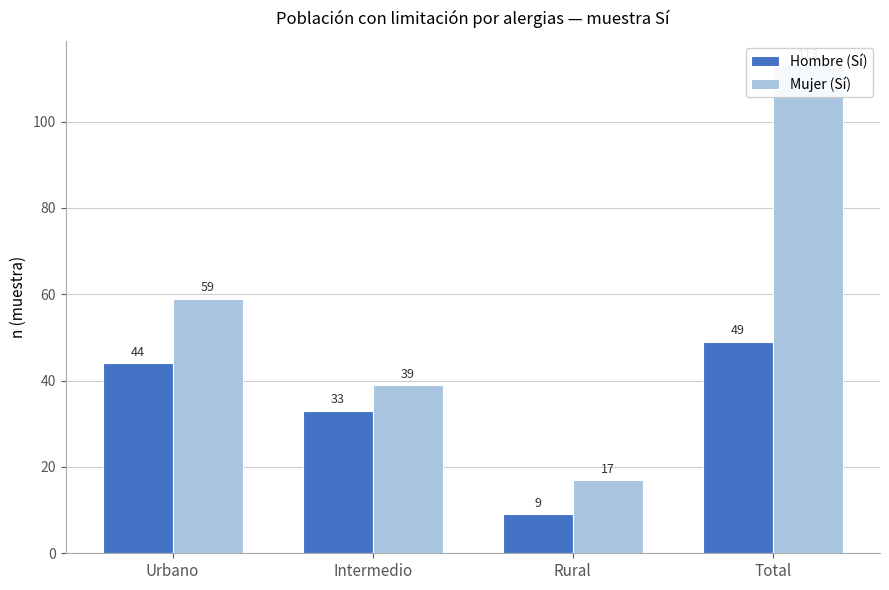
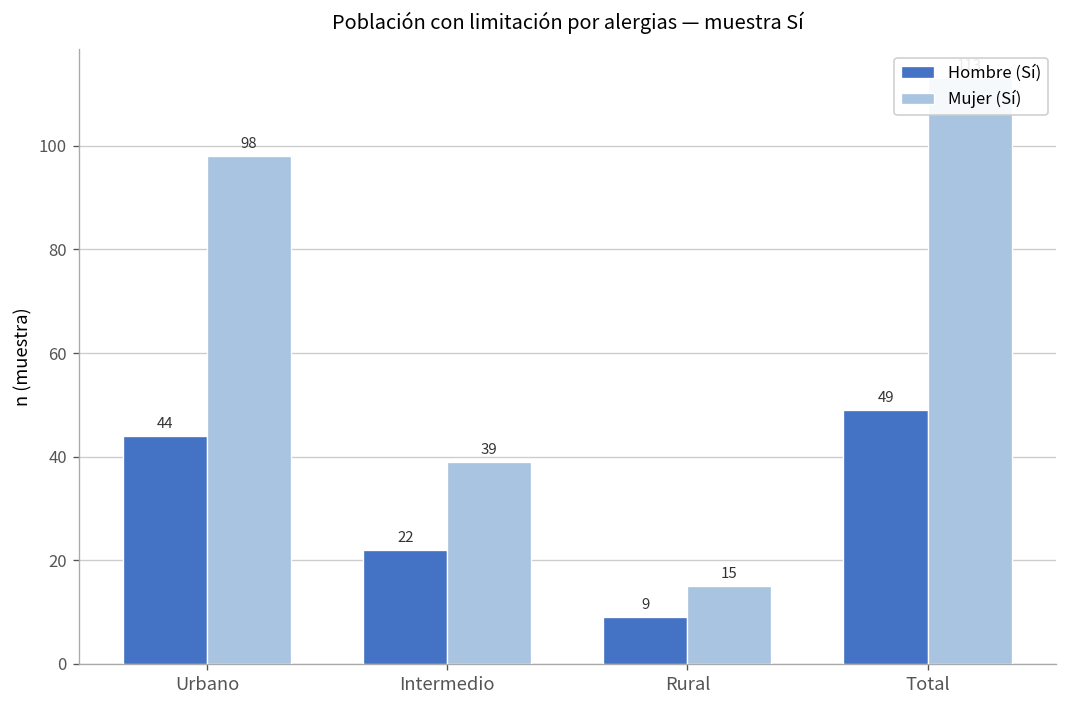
  {
    "Hombre (Sí)": {
      "Urbano": 44,
-     "Intermedio": 33,
+     "Intermedio": 22,
      "Rural": 9,
      "Total": 49
    },
    "Mujer (Sí)": {
-     "Urbano": 59,
+     "Urbano": 98,
      "Intermedio": 39,
-     "Rural": 17
+     "Rural": 15
    }
  }
